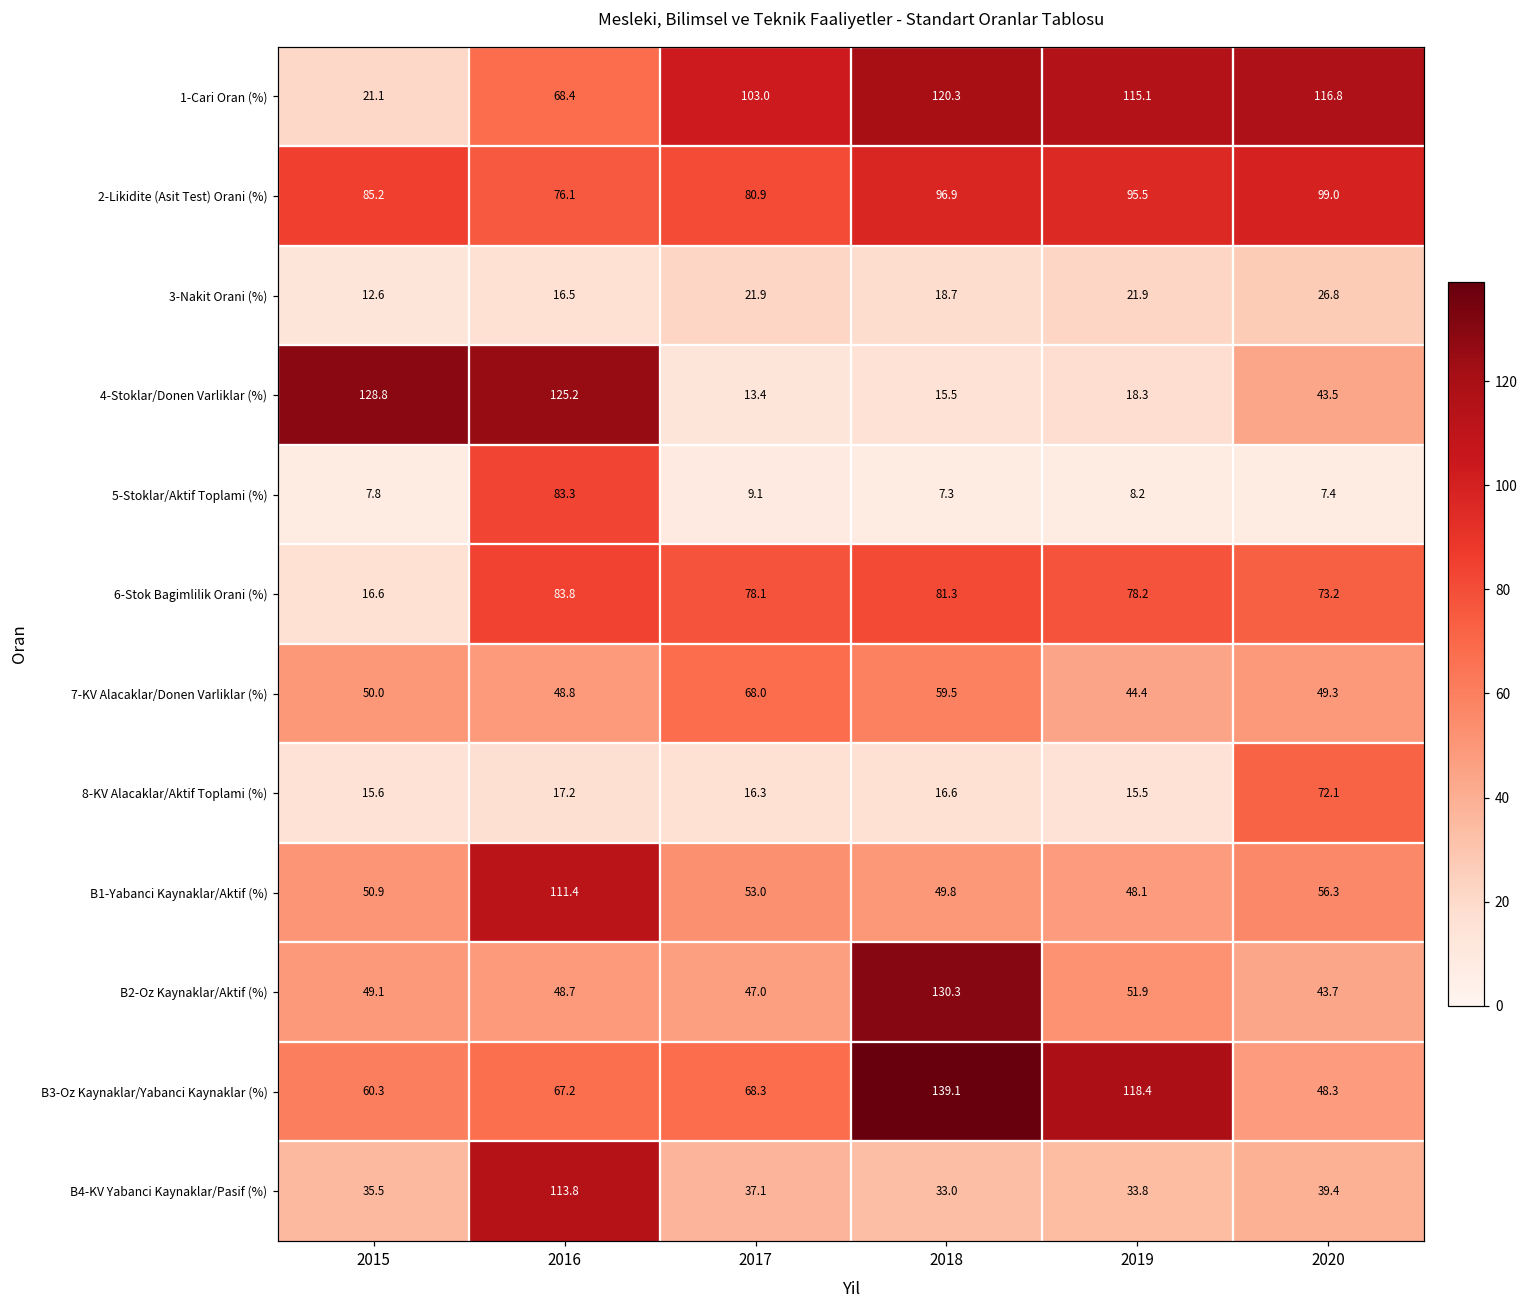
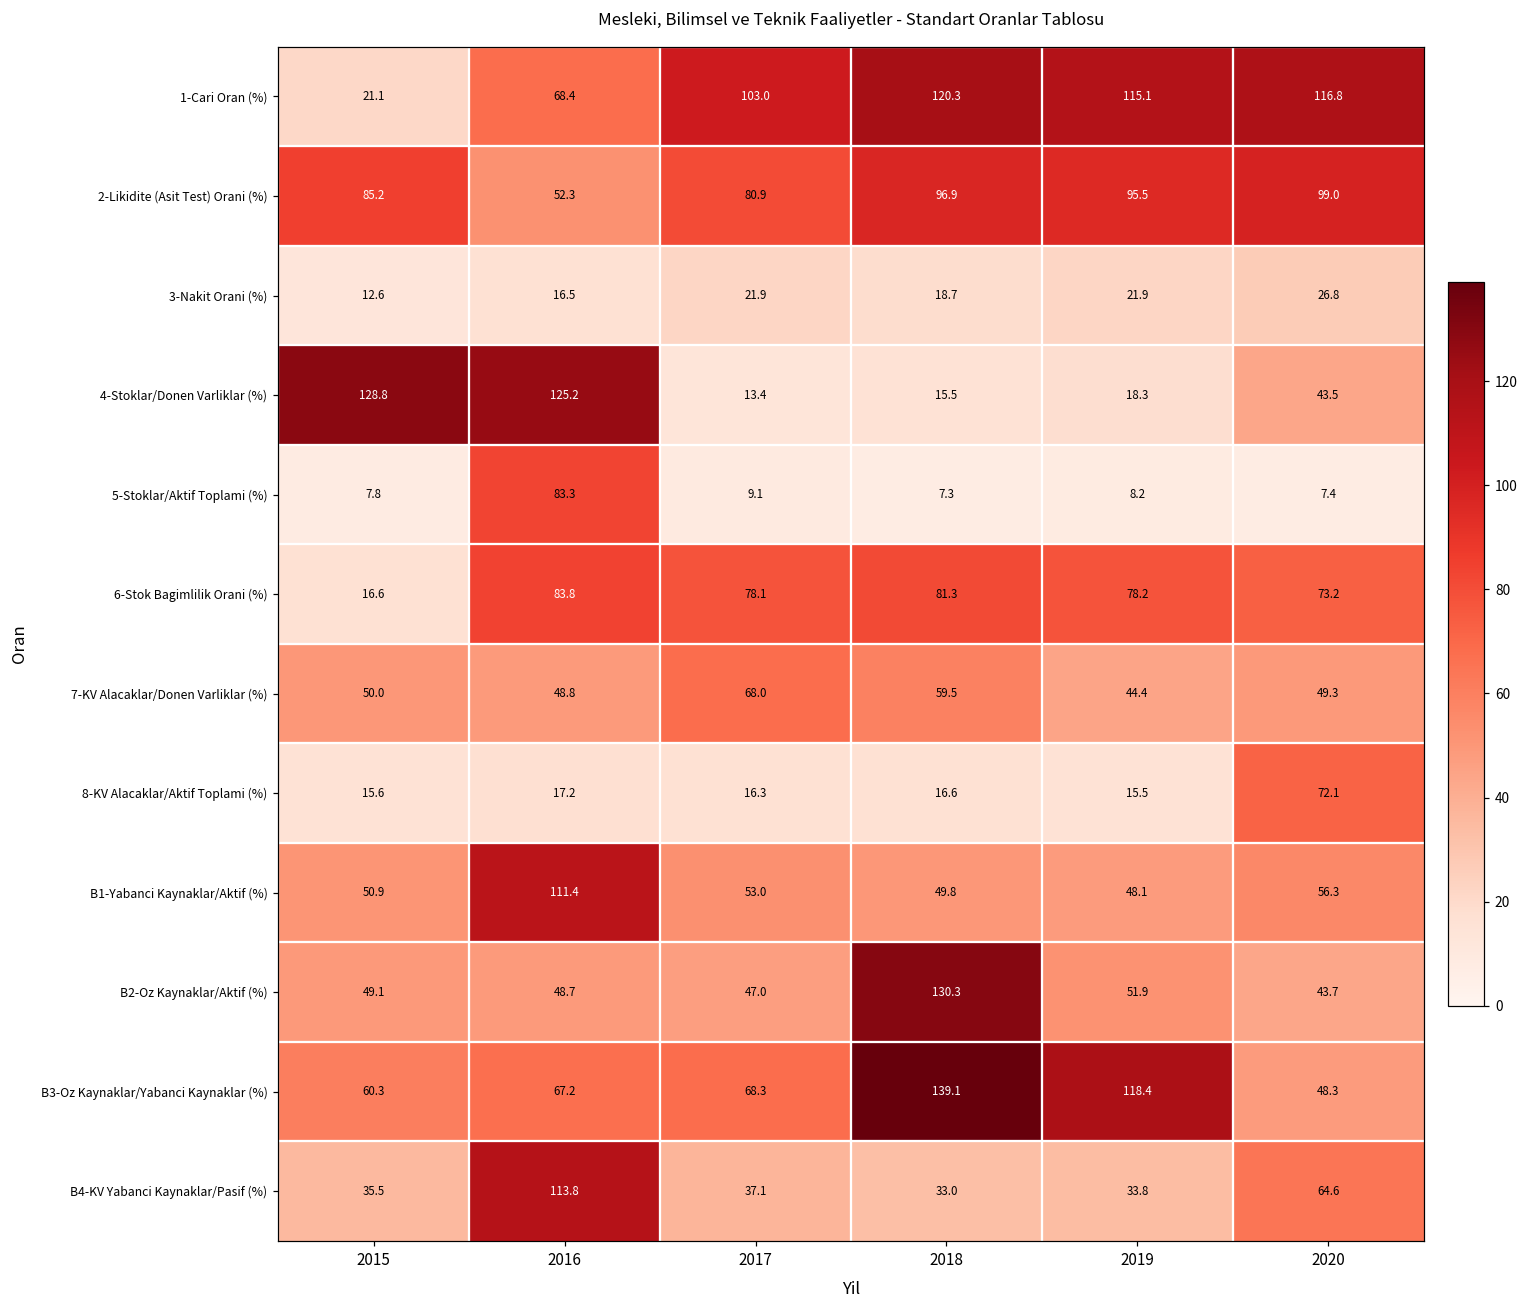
  {
    "1-Cari Oran (%)": {
      "2015": 21.1,
      "2016": 68.4,
      "2017": 103.0,
      "2018": 120.3,
      "2019": 115.1,
      "2020": 116.8
    },
    "2-Likidite (Asit Test) Orani (%)": {
      "2015": 85.2,
-     "2016": 76.1,
+     "2016": 52.3,
      "2017": 80.9,
      "2018": 96.9,
      "2019": 95.5,
      "2020": 99.0
    },
    "3-Nakit Orani (%)": {
      "2015": 12.6,
      "2016": 16.5,
      "2017": 21.9,
      "2018": 18.7,
      "2019": 21.9,
      "2020": 26.8
    },
    "4-Stoklar/Donen Varliklar (%)": {
      "2015": 128.8,
      "2016": 125.2,
      "2017": 13.4,
      "2018": 15.5,
      "2019": 18.3,
      "2020": 43.5
    },
    "5-Stoklar/Aktif Toplami (%)": {
      "2015": 7.8,
      "2016": 83.3,
      "2017": 9.1,
      "2018": 7.3,
      "2019": 8.2,
      "2020": 7.4
    },
    "6-Stok Bagimlilik Orani (%)": {
      "2015": 16.6,
      "2016": 83.8,
      "2017": 78.1,
      "2018": 81.3,
      "2019": 78.2,
      "2020": 73.2
    },
    "7-KV Alacaklar/Donen Varliklar (%)": {
      "2015": 50.0,
      "2016": 48.8,
      "2017": 68.0,
      "2018": 59.5,
      "2019": 44.4,
      "2020": 49.3
    },
    "8-KV Alacaklar/Aktif Toplami (%)": {
      "2015": 15.6,
      "2016": 17.2,
      "2017": 16.3,
      "2018": 16.6,
      "2019": 15.5,
      "2020": 72.1
    },
    "B1-Yabanci Kaynaklar/Aktif (%)": {
      "2015": 50.9,
      "2016": 111.4,
      "2017": 53.0,
      "2018": 49.8,
      "2019": 48.1,
      "2020": 56.3
    },
    "B2-Oz Kaynaklar/Aktif (%)": {
      "2015": 49.1,
      "2016": 48.7,
      "2017": 47.0,
      "2018": 130.3,
      "2019": 51.9,
      "2020": 43.7
    },
    "B3-Oz Kaynaklar/Yabanci Kaynaklar (%)": {
      "2015": 60.3,
      "2016": 67.2,
      "2017": 68.3,
      "2018": 139.1,
      "2019": 118.4,
      "2020": 48.3
    },
    "B4-KV Yabanci Kaynaklar/Pasif (%)": {
      "2015": 35.5,
      "2016": 113.8,
      "2017": 37.1,
      "2018": 33.0,
      "2019": 33.8,
-     "2020": 39.4
+     "2020": 64.6
    }
  }
